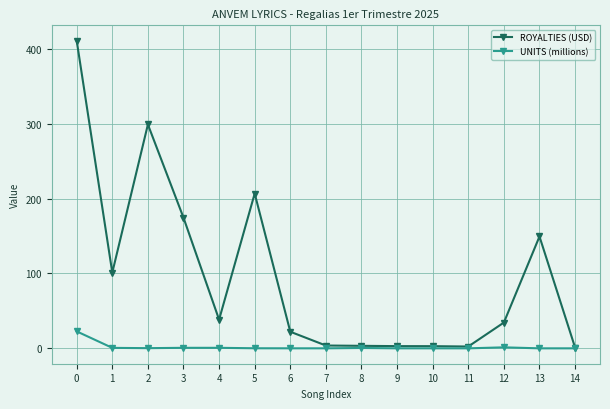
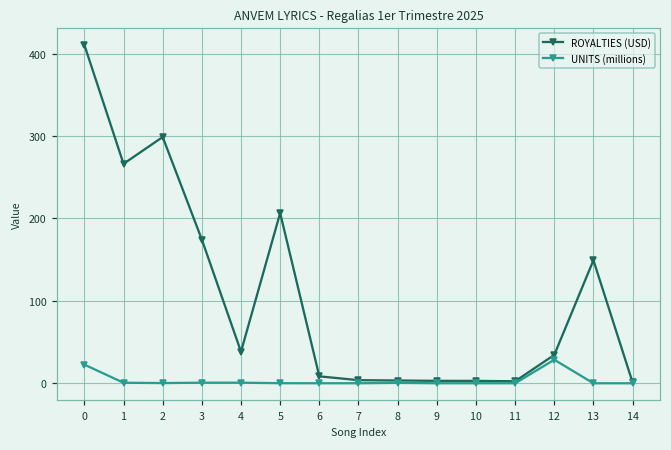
  {
    "ROYALTIES (USD)": {
      "0": 410,
-     "1": 100,
+     "1": 270,
      "2": 300,
      "3": 170,
      "4": 40,
      "5": 210,
-     "6": 20,
+     "6": 10,
      "7": 0,
      "12": 30,
      "13": 150
    },
    "UNITS (millions)": {
      "0": 20,
      "1": 0,
      "2": 0,
      "3": 0,
      "4": 0,
      "5": 0,
      "6": 0,
      "7": 0,
-     "12": 0,
+     "12": 30,
      "13": 0
    }
  }
